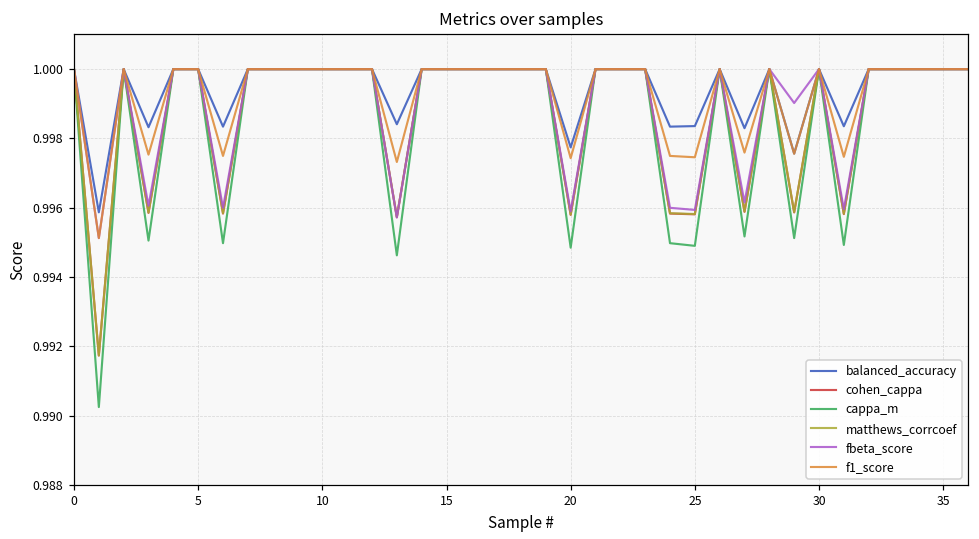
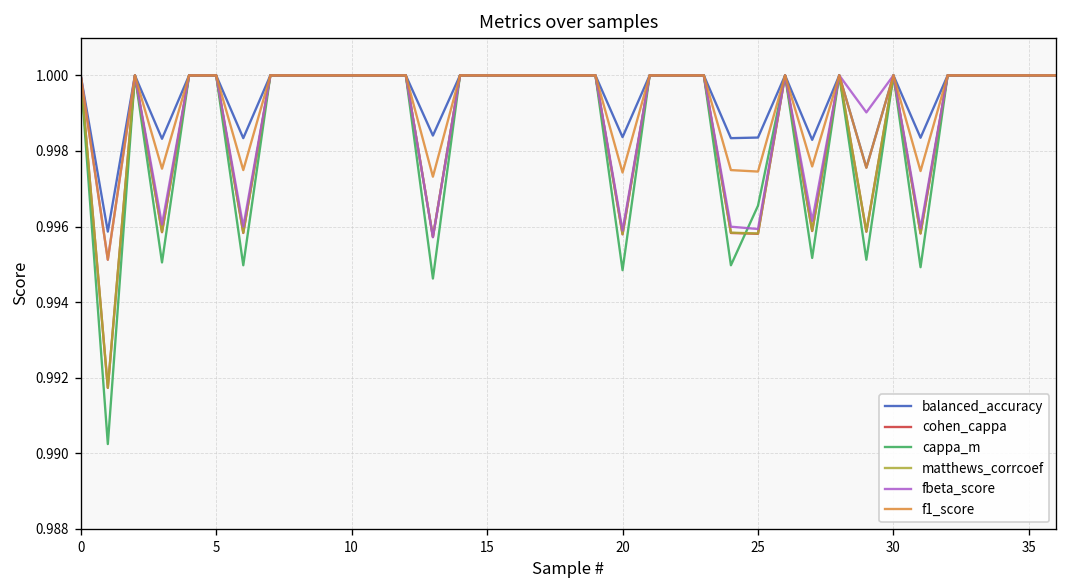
  {
    "balanced_accuracy": {
-     "20": 0.9977,
+     "20": 0.9984,
      "25": 0.9984
    },
    "cappa_m": {
      "20": 0.9948,
-     "25": 0.9949
+     "25": 0.9966
    },
    "fbeta_score": {
      "20": 0.9959,
      "25": 0.9959
    },
    "f1_score": {
      "20": 0.9974,
      "25": 0.9975
    }
  }
